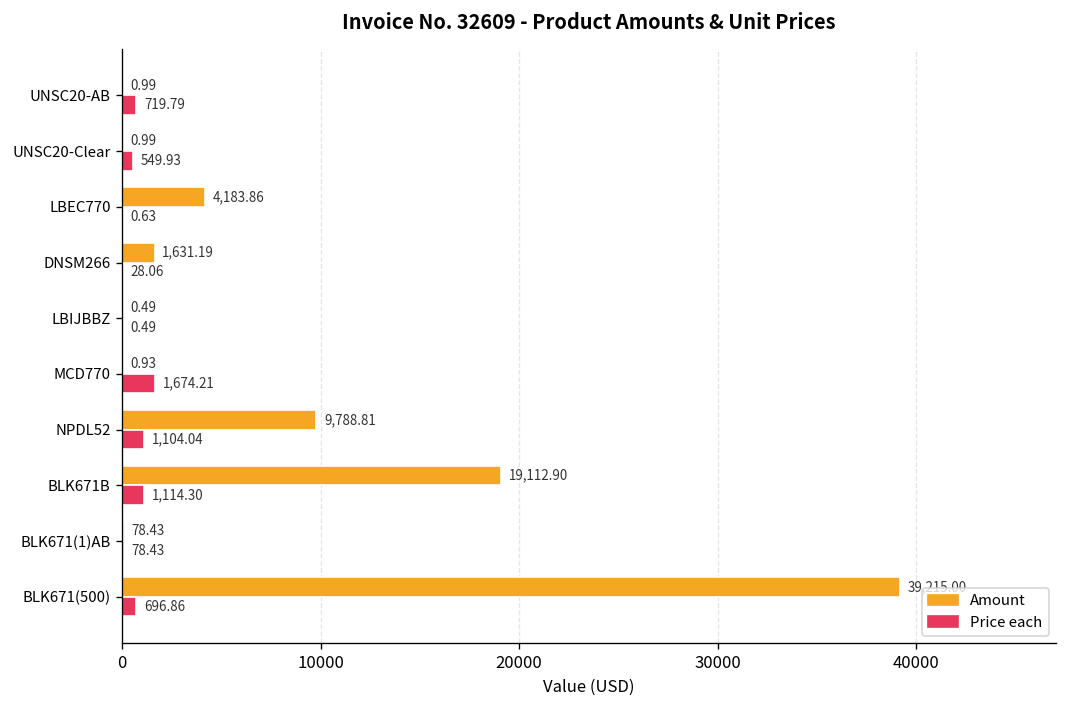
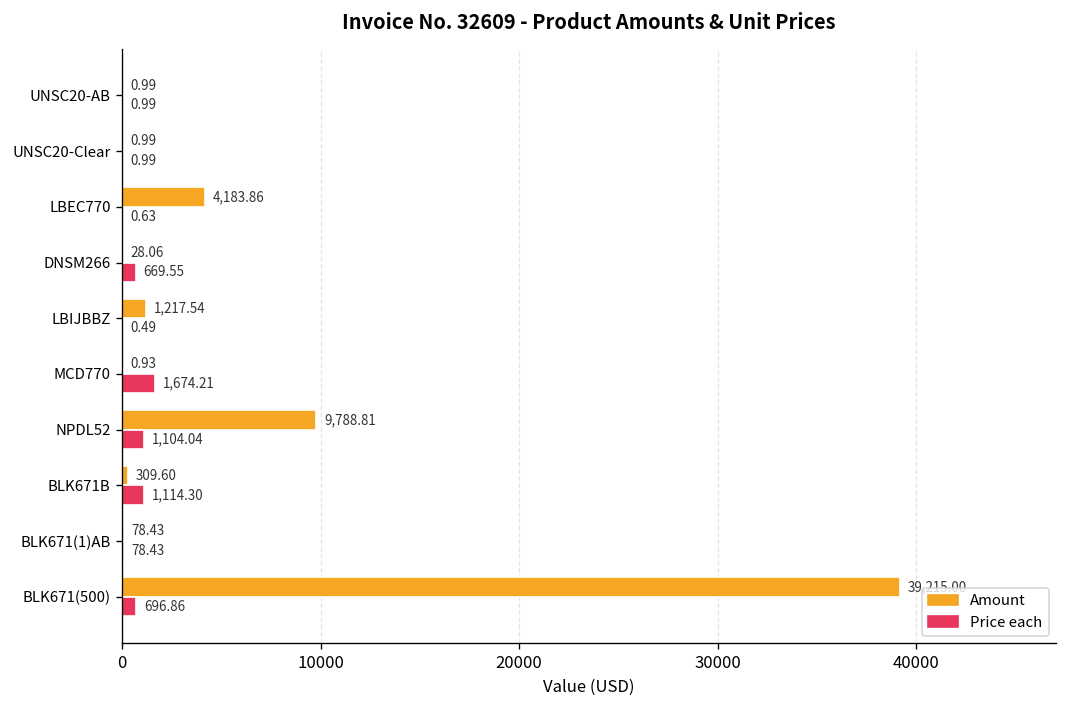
  {
    "Amount": {
      "UNSC20-AB": "0.99",
      "UNSC20-Clear": "0.99",
      "LBEC770": "4,183.86",
-     "DNSM266": "1,631.19",
-     "LBIJBBZ": "0.49",
+     "DNSM266": "28.06",
+     "LBIJBBZ": "1,217.54",
      "MCD770": "0.93",
      "NPDL52": "9,788.81",
-     "BLK671B": "19,112.90",
+     "BLK671B": "309.60",
      "BLK671(1)AB": "78.43"
    },
    "Price each": {
-     "UNSC20-AB": "719.79",
-     "UNSC20-Clear": "549.93",
+     "UNSC20-AB": "0.99",
+     "UNSC20-Clear": "0.99",
      "LBEC770": "0.63",
-     "DNSM266": "28.06",
+     "DNSM266": "669.55",
      "LBIJBBZ": "0.49",
      "MCD770": "1,674.21",
      "NPDL52": "1,104.04",
      "BLK671B": "1,114.30",
      "BLK671(1)AB": "78.43",
      "BLK671(500)": "696.86"
    }
  }
